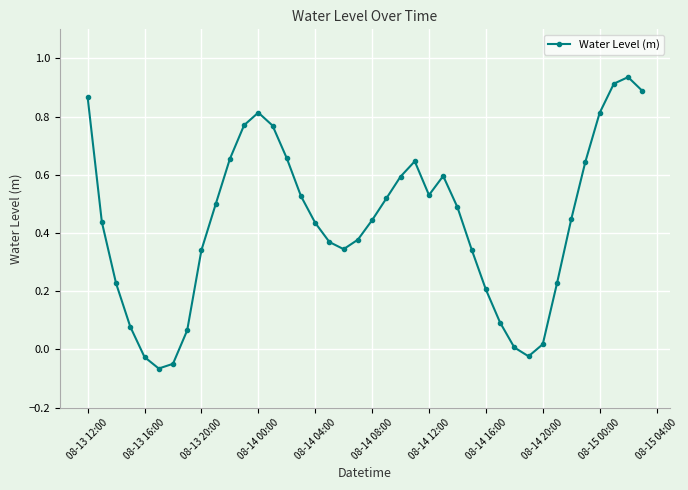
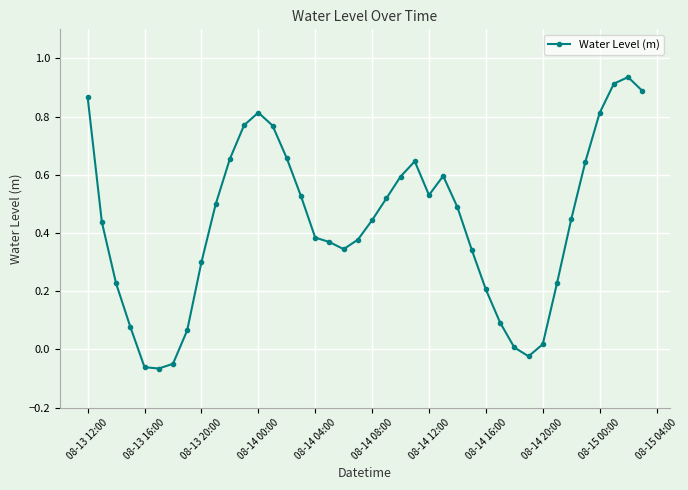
  {
    "08-13 12:00": 0.87,
-   "08-13 16:00": -0.03,
-   "08-13 20:00": 0.34,
+   "08-13 16:00": -0.06,
+   "08-13 20:00": 0.30,
    "08-14 00:00": 0.81,
-   "08-14 04:00": 0.44,
+   "08-14 04:00": 0.38,
    "08-14 08:00": 0.44,
    "08-14 12:00": 0.53,
    "08-14 16:00": 0.21,
    "08-14 20:00": 0.02,
    "08-15 00:00": 0.81
  }
